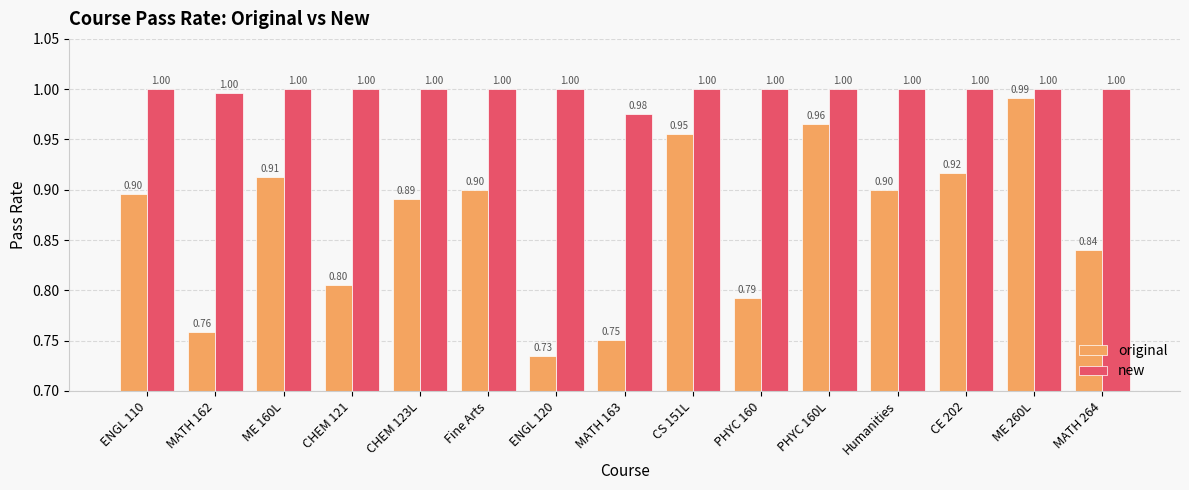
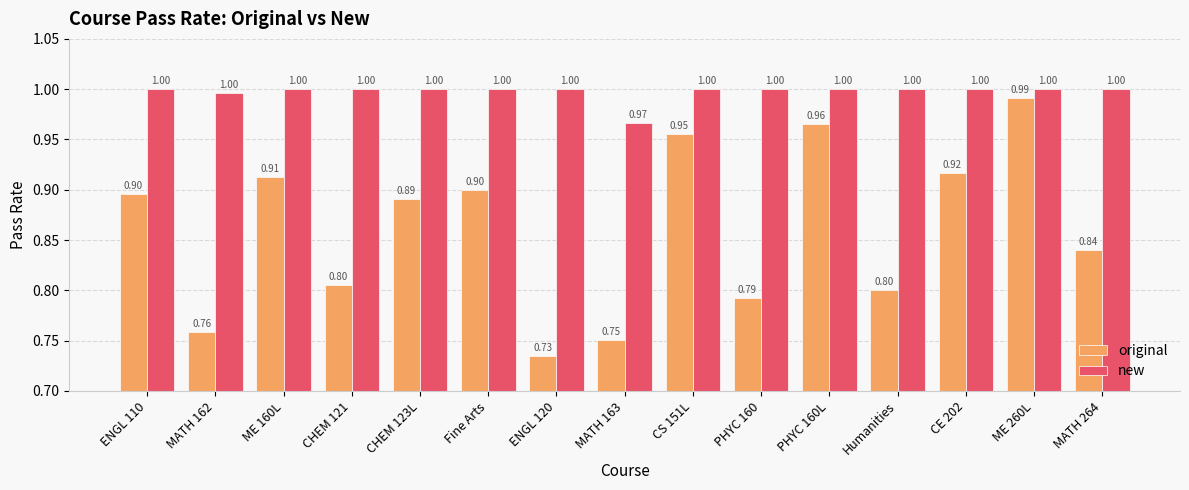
  {
    "original": {
      "ENGL 110": 0.90,
      "MATH 162": 0.76,
      "ME 160L": 0.91,
      "CHEM 121": 0.80,
      "CHEM 123L": 0.89,
      "Fine Arts": 0.90,
      "ENGL 120": 0.73,
      "MATH 163": 0.75,
      "CS 151L": 0.95,
      "PHYC 160": 0.79,
      "PHYC 160L": 0.96,
-     "Humanities": 0.90,
+     "Humanities": 0.80,
      "CE 202": 0.92,
      "ME 260L": 0.99,
      "MATH 264": 0.84
    },
    "new": {
      "ENGL 110": 1.00,
      "MATH 162": 1.00,
      "ME 160L": 1.00,
      "CHEM 121": 1.00,
      "CHEM 123L": 1.00,
      "Fine Arts": 1.00,
      "ENGL 120": 1.00,
-     "MATH 163": 0.98,
+     "MATH 163": 0.97,
      "CS 151L": 1.00,
      "PHYC 160": 1.00,
      "PHYC 160L": 1.00,
      "Humanities": 1.00,
      "CE 202": 1.00,
      "ME 260L": 1.00,
      "MATH 264": 1.00
    }
  }
